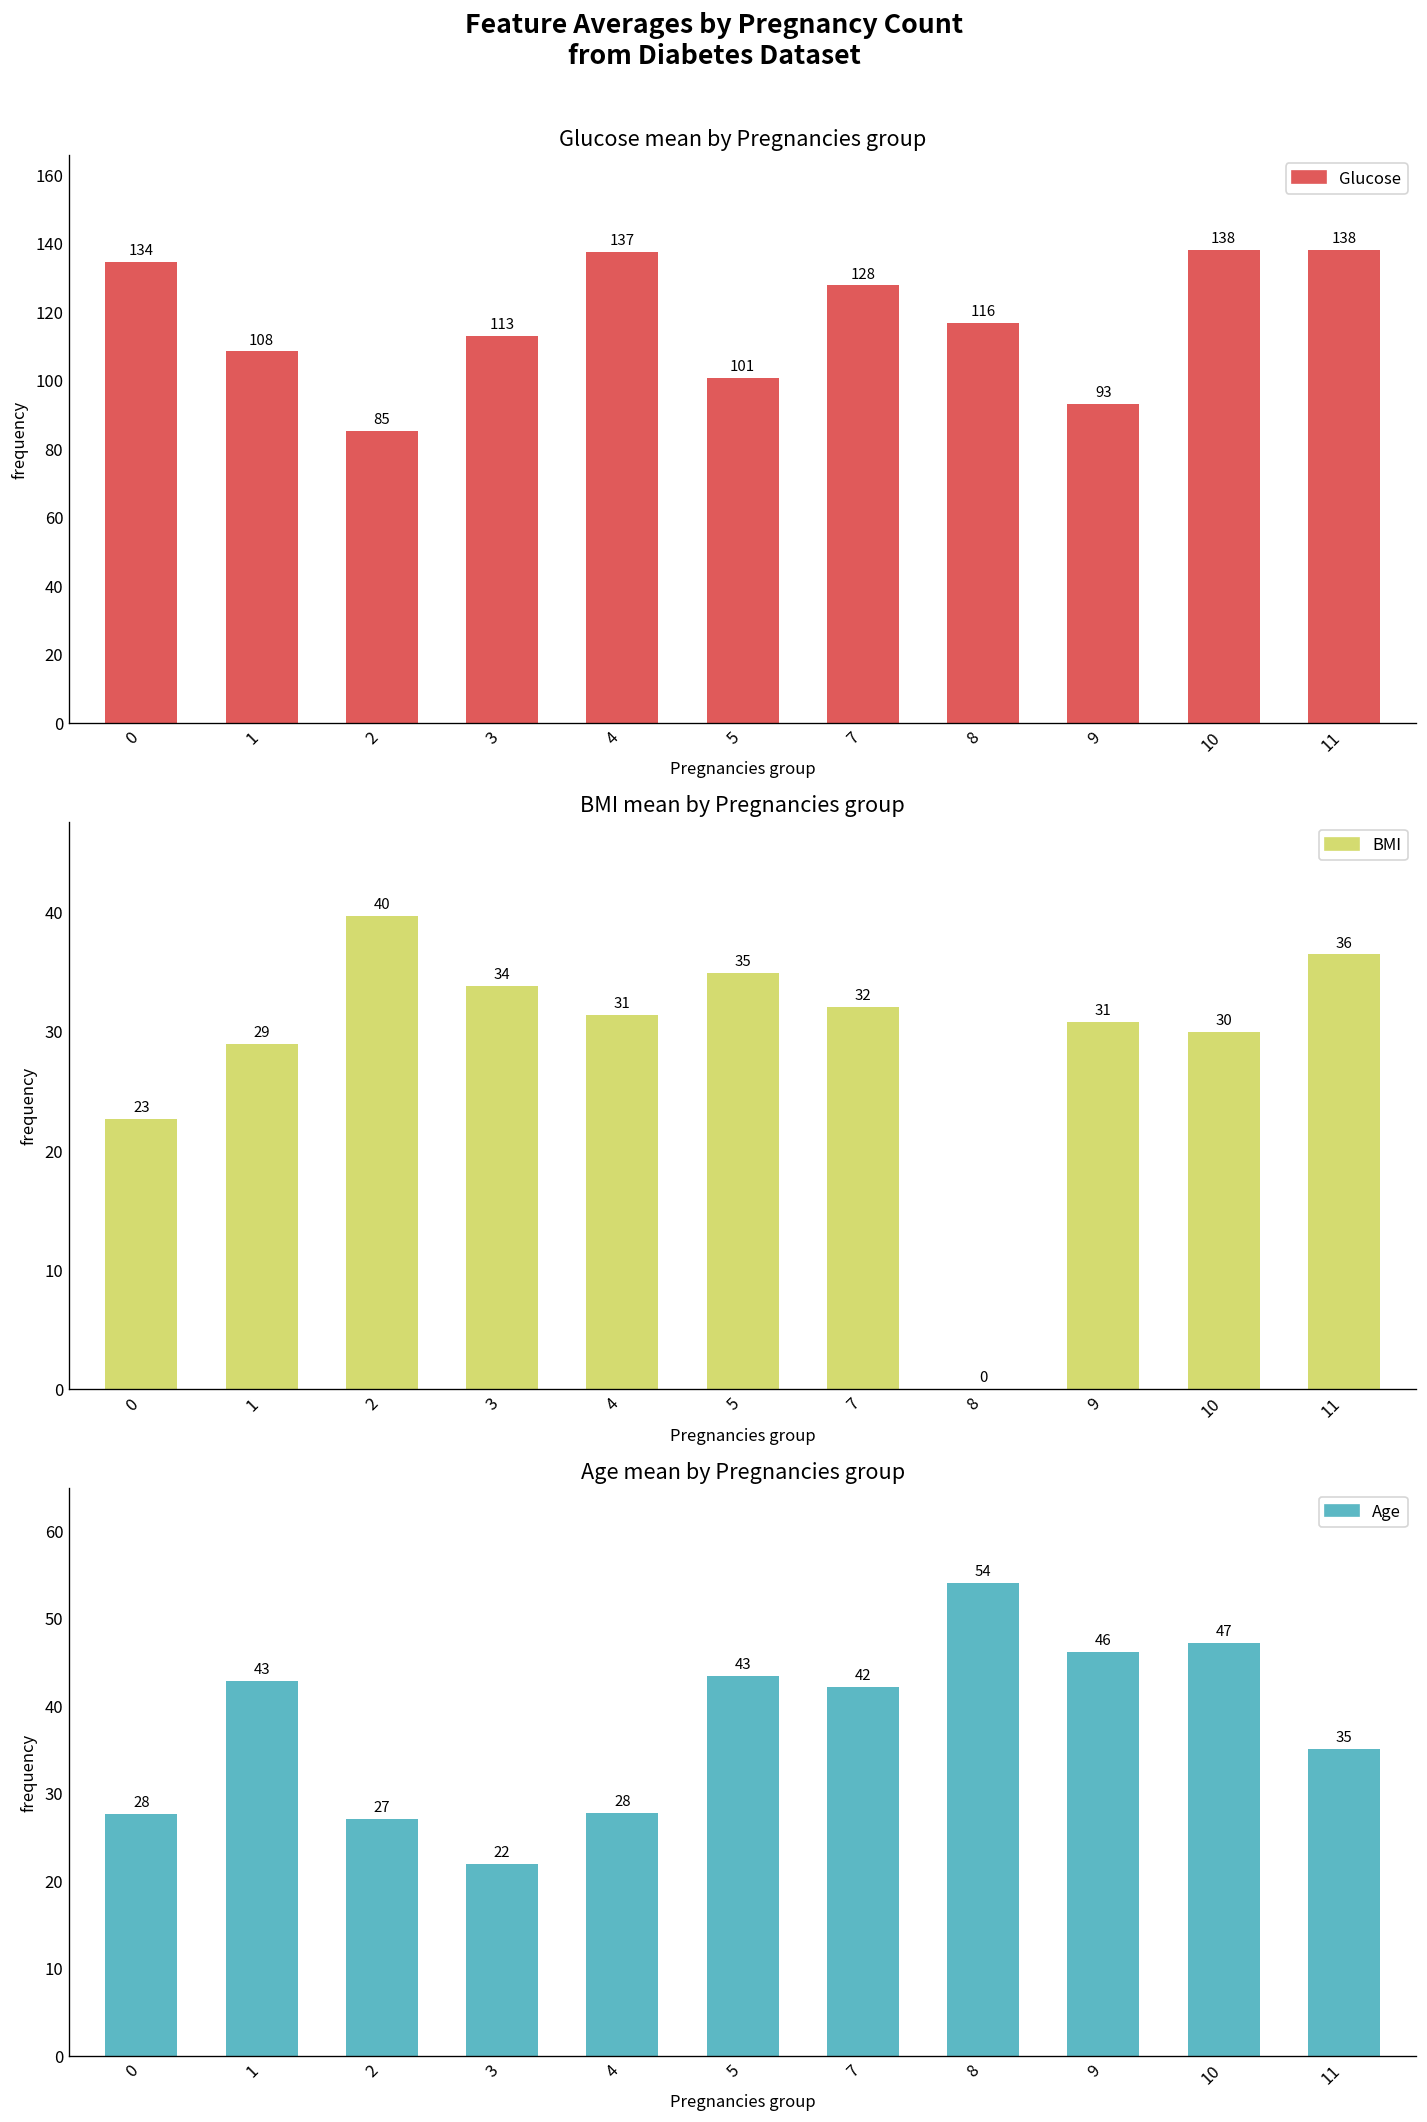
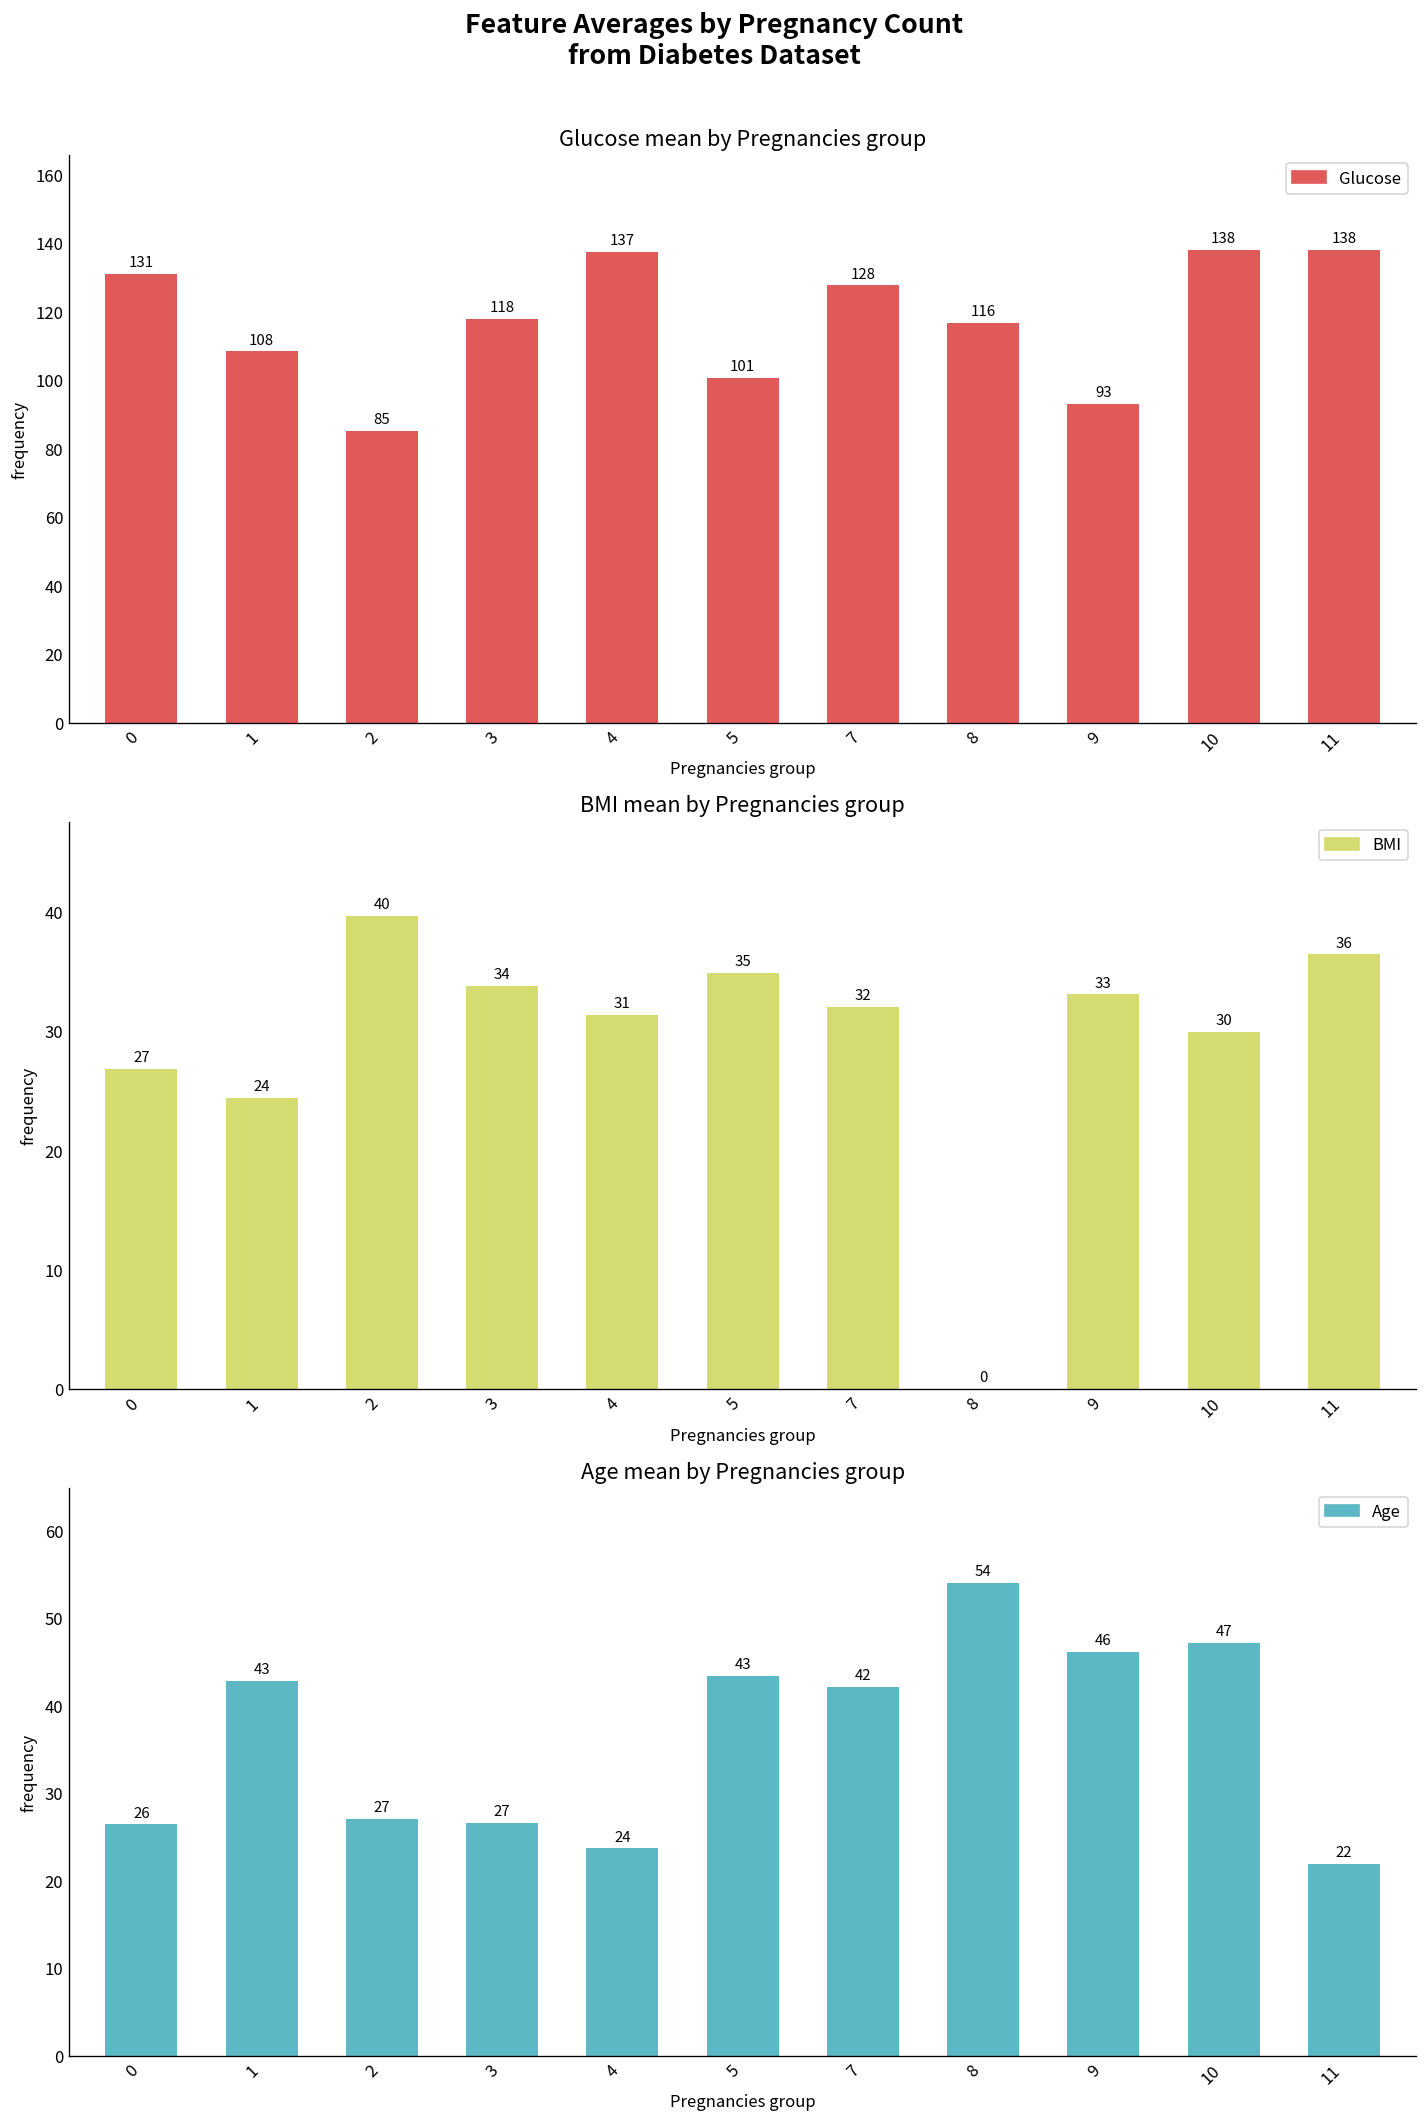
  {
    "Glucose mean by Pregnancies group": {
-     "0": 134,
+     "0": 131,
      "1": 108,
      "2": 85,
-     "3": 113,
+     "3": 118,
      "4": 137,
      "5": 101,
      "7": 128,
      "8": 116,
      "9": 93,
      "10": 138,
      "11": 138
    },
    "BMI mean by Pregnancies group": {
-     "0": 23,
-     "1": 29,
+     "0": 27,
+     "1": 24,
      "2": 40,
      "3": 34,
      "4": 31,
      "5": 35,
      "7": 32,
      "8": 0,
-     "9": 31,
+     "9": 33,
      "10": 30,
      "11": 36
    },
    "Age mean by Pregnancies group": {
-     "0": 28,
+     "0": 26,
      "1": 43,
      "2": 27,
-     "3": 22,
-     "4": 28,
+     "3": 27,
+     "4": 24,
      "5": 43,
      "7": 42,
      "8": 54,
      "9": 46,
      "10": 47,
-     "11": 35
+     "11": 22
    }
  }
